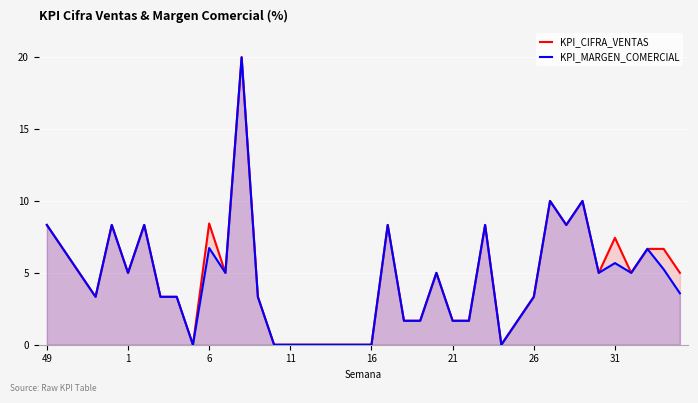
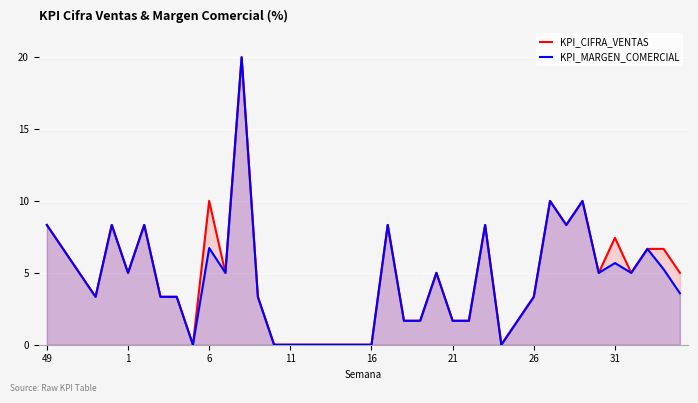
  {
    "KPI_CIFRA_VENTAS": {
-     "6": 8.4,
+     "6": 10.0,
      "31": 7.4
    },
    "KPI_MARGEN_COMERCIAL": {
      "6": 6.7,
      "31": 5.7
    }
  }
